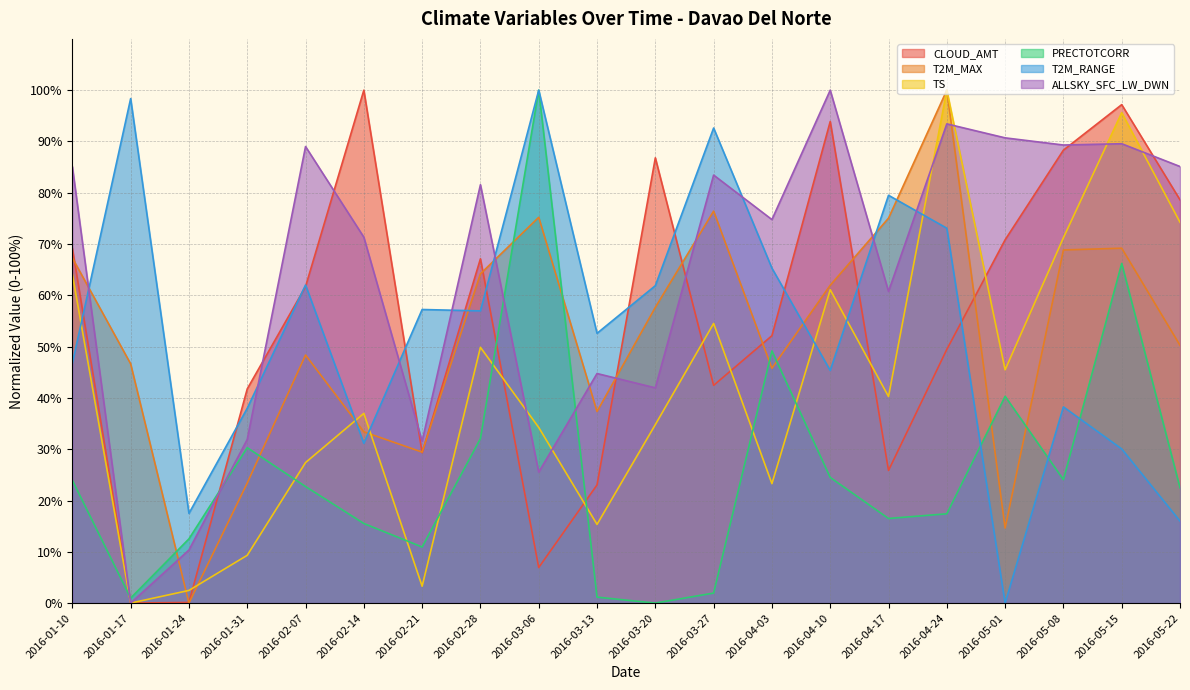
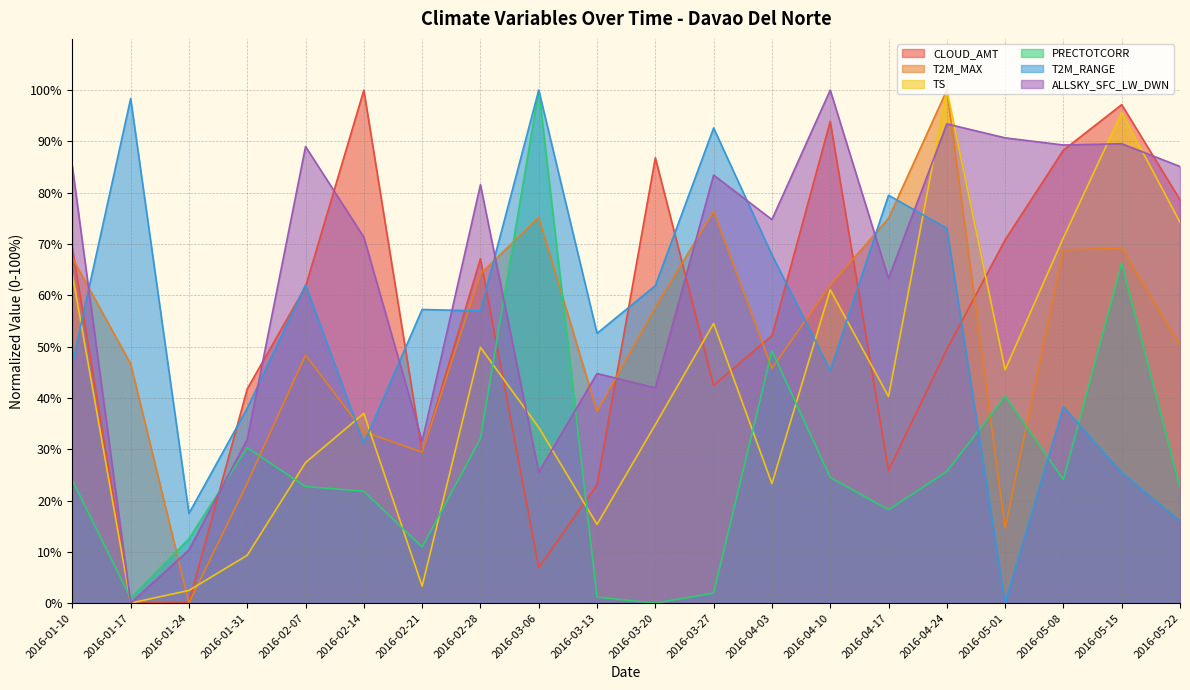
  {
    "TS": {
      "2016-01-10": "64%",
      "2016-01-24": "2%",
      "2016-01-31": "9%",
      "2016-02-07": "27%",
      "2016-02-14": "37%",
      "2016-02-21": "3%",
      "2016-02-28": "50%",
      "2016-03-06": "34%",
      "2016-03-13": "15%",
      "2016-03-20": "35%",
      "2016-03-27": "55%",
      "2016-04-03": "23%",
      "2016-04-10": "61%",
      "2016-04-17": "40%",
      "2016-05-01": "45%",
      "2016-05-08": "71%",
      "2016-05-15": "96%",
      "2016-05-22": "74%"
    },
    "PRECTOTCORR": {
      "2016-01-10": "24%",
      "2016-01-17": "1%",
      "2016-01-24": "13%",
      "2016-01-31": "30%",
      "2016-02-07": "23%",
-     "2016-02-14": "16%",
+     "2016-02-14": "22%",
      "2016-02-21": "11%",
      "2016-02-28": "32%",
      "2016-03-13": "1%",
      "2016-03-20": "0%",
      "2016-03-27": "2%",
      "2016-04-03": "49%",
      "2016-04-10": "24%",
-     "2016-04-17": "16%",
-     "2016-04-24": "17%",
+     "2016-04-17": "18%",
+     "2016-04-24": "26%",
      "2016-05-01": "40%",
      "2016-05-08": "24%",
      "2016-05-15": "66%",
      "2016-05-22": "22%"
    },
    "T2M_RANGE": {
      "2016-01-10": "47%",
      "2016-01-17": "98%",
      "2016-01-24": "17%",
      "2016-01-31": "38%",
      "2016-02-14": "31%",
      "2016-02-21": "57%",
      "2016-02-28": "57%",
      "2016-03-13": "53%",
      "2016-03-20": "62%",
      "2016-03-27": "93%",
-     "2016-04-03": "65%",
+     "2016-04-03": "68%",
      "2016-04-10": "45%",
      "2016-04-17": "80%",
      "2016-04-24": "73%",
      "2016-05-01": "0%",
      "2016-05-08": "38%",
-     "2016-05-15": "30%",
+     "2016-05-15": "25%",
      "2016-05-22": "16%"
    },
    "ALLSKY_SFC_LW_DWN": {
      "2016-01-10": "85%",
      "2016-01-24": "10%",
      "2016-01-31": "32%",
      "2016-02-07": "89%",
      "2016-02-14": "71%",
      "2016-02-21": "32%",
      "2016-02-28": "82%",
      "2016-03-06": "26%",
      "2016-03-13": "45%",
      "2016-03-20": "42%",
      "2016-03-27": "83%",
      "2016-04-03": "75%",
      "2016-04-10": "100%",
-     "2016-04-17": "61%",
+     "2016-04-17": "63%",
      "2016-04-24": "93%",
      "2016-05-01": "91%",
      "2016-05-08": "89%",
      "2016-05-15": "90%",
      "2016-05-22": "85%"
    }
  }
